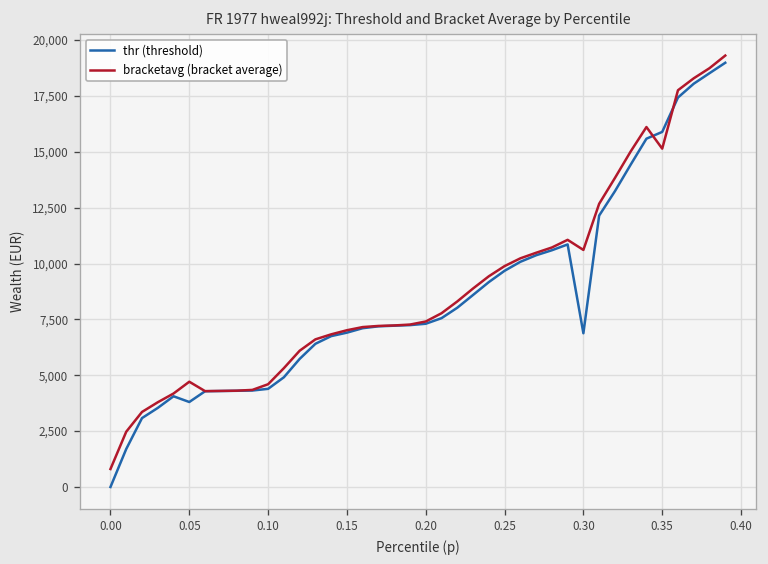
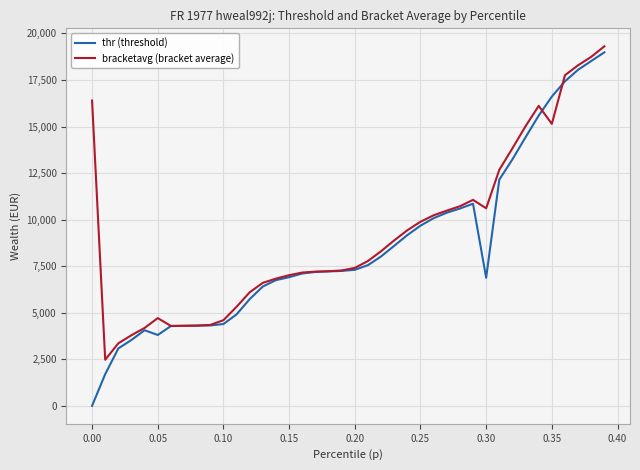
  {
    "thr (threshold)": {
      "0.00": "0",
      "0.05": "3,800",
      "0.10": "4,400",
      "0.25": "9,700",
      "0.30": "6,900",
-     "0.35": "15,900"
+     "0.35": "16,600"
    },
    "bracketavg (bracket average)": {
-     "0.00": "800",
+     "0.00": "16,400",
      "0.05": "4,700",
      "0.10": "4,600",
      "0.25": "9,900",
      "0.30": "10,600",
      "0.35": "15,100"
    }
  }
